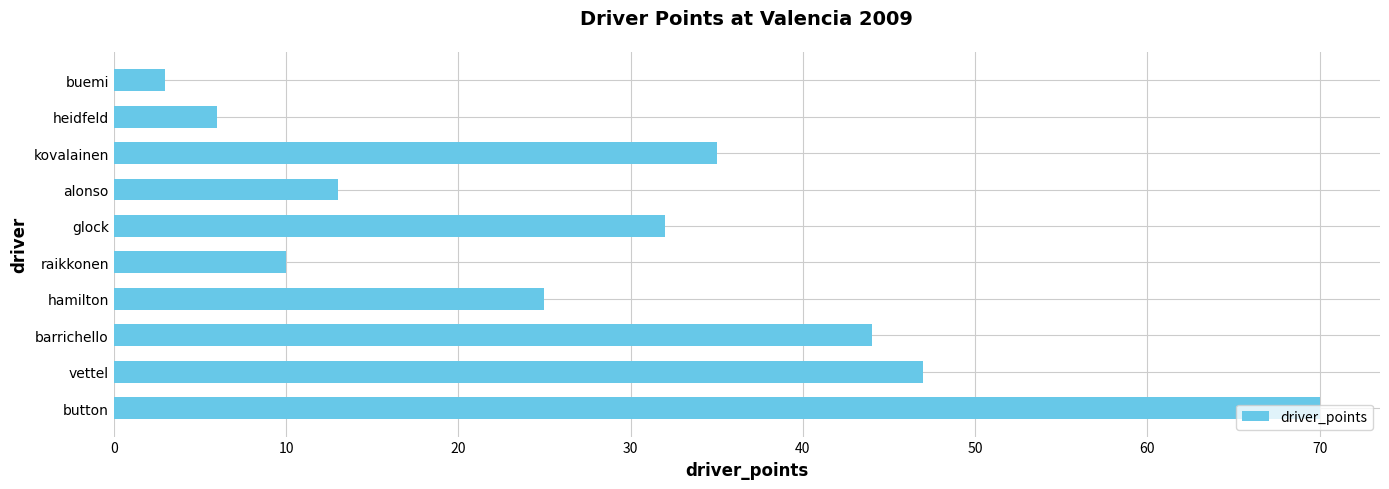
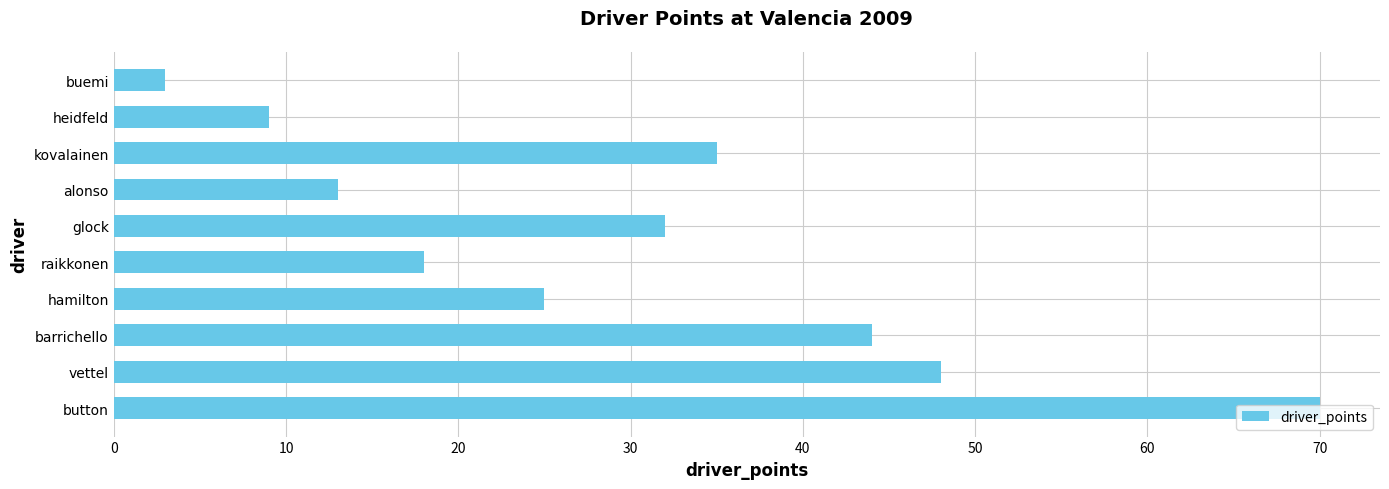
  {
    "buemi": 3,
-   "heidfeld": 6,
+   "heidfeld": 9,
    "kovalainen": 35,
    "alonso": 13,
    "glock": 32,
-   "raikkonen": 10,
+   "raikkonen": 18,
    "hamilton": 25,
    "barrichello": 44,
-   "vettel": 47
+   "vettel": 48
  }
